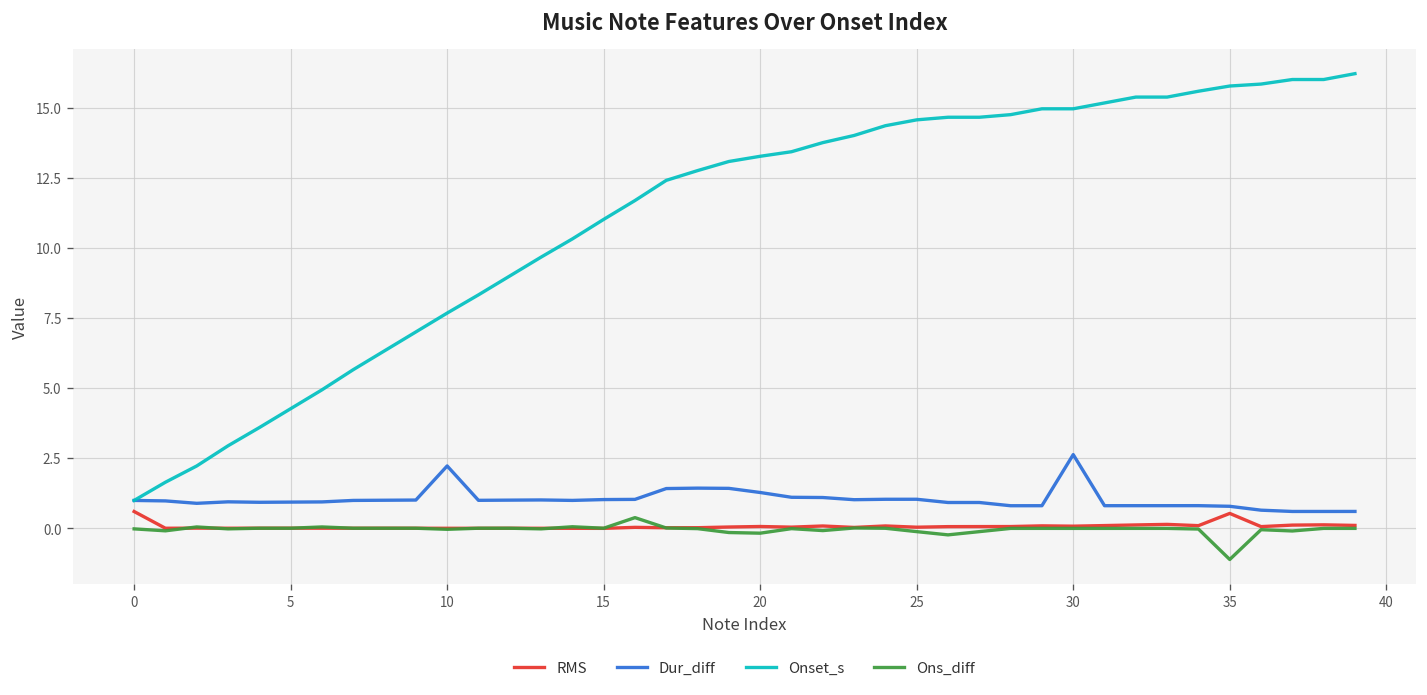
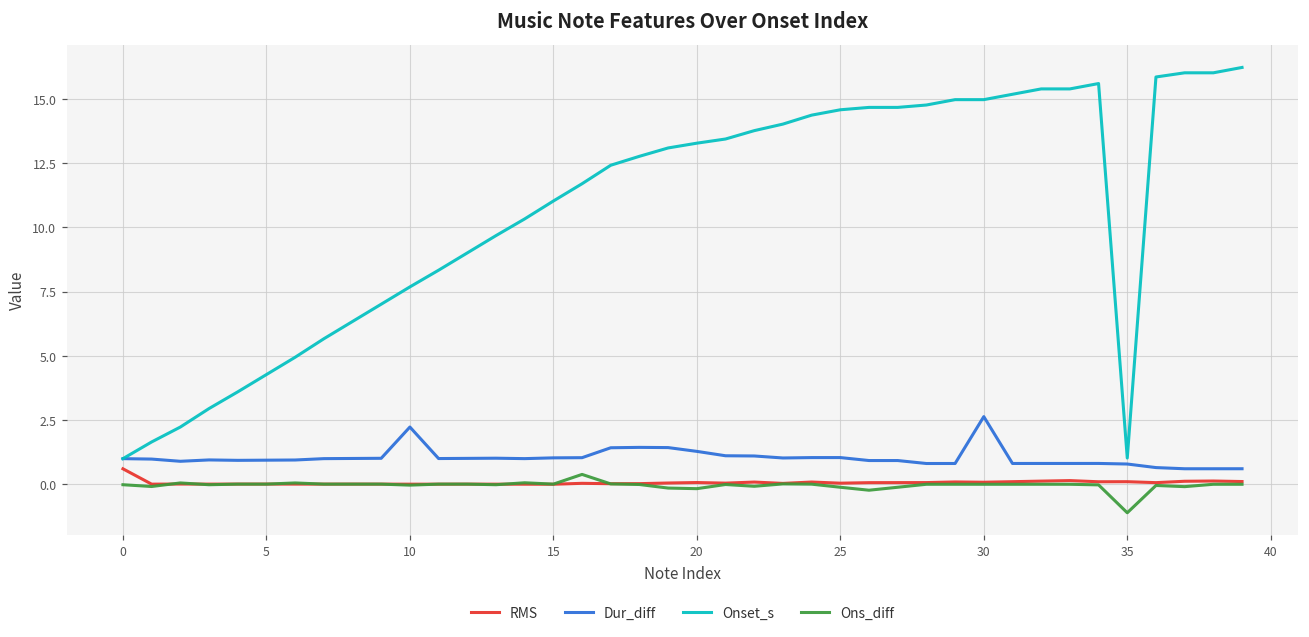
  {
    "RMS": {
      "0": 0.6,
      "20": 0.1,
      "25": 0.0,
-     "35": 0.5
+     "35": 0.1
    },
    "Dur_diff": {
      "5": 0.9,
      "10": 2.2,
      "15": 1.0,
      "20": 1.3,
      "25": 1.0,
      "30": 2.6,
      "35": 0.8
    },
    "Onset_s": {
      "5": 4.3,
      "10": 7.7,
      "15": 11.0,
      "20": 13.3,
      "25": 14.6,
      "30": 15.0,
-     "35": 15.8
+     "35": 1.0
    },
    "Ons_diff": {
      "0": 0.0,
      "20": -0.2,
      "25": -0.1,
      "35": -1.1
    }
  }
